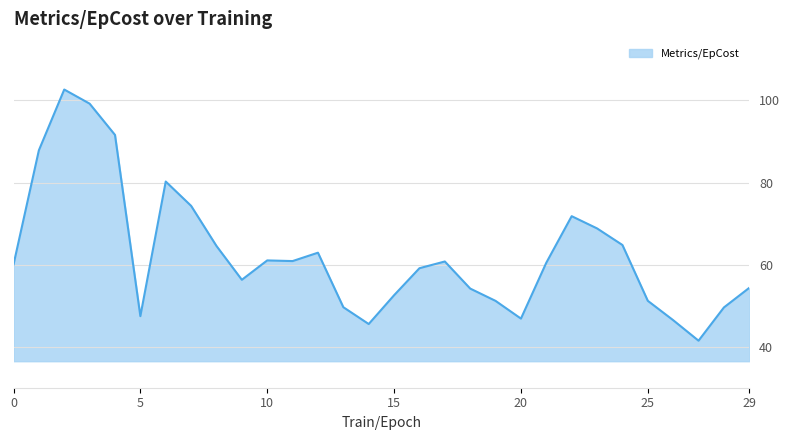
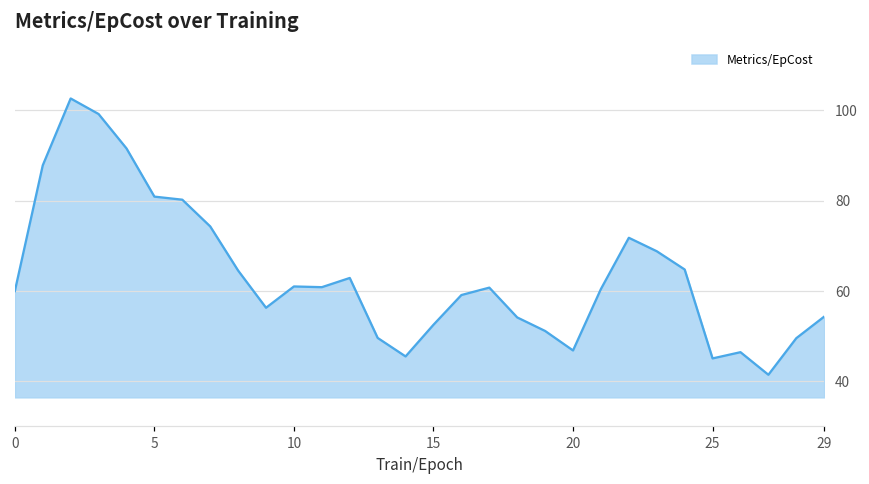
  {
    "0": 60,
-   "5": 47,
+   "5": 81,
    "10": 61,
    "15": 53,
    "20": 47,
-   "25": 51,
+   "25": 45,
    "29": 54
  }
